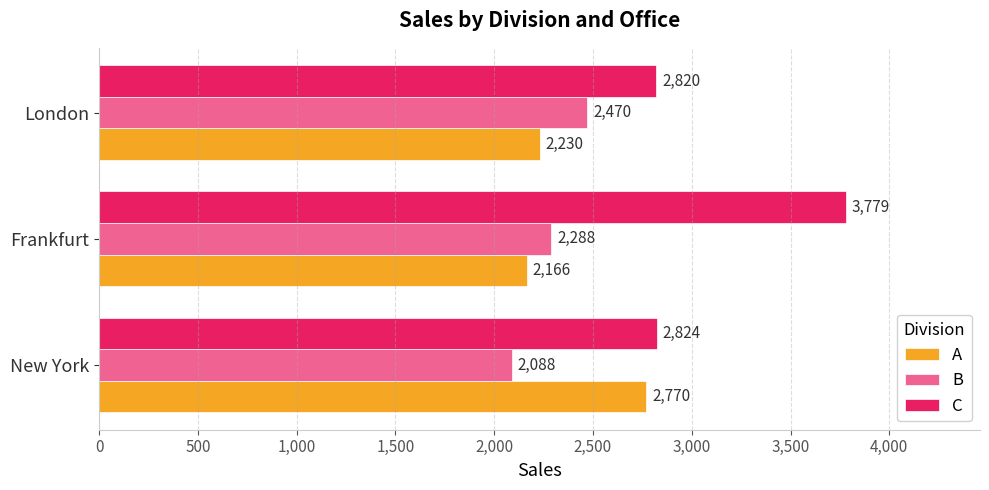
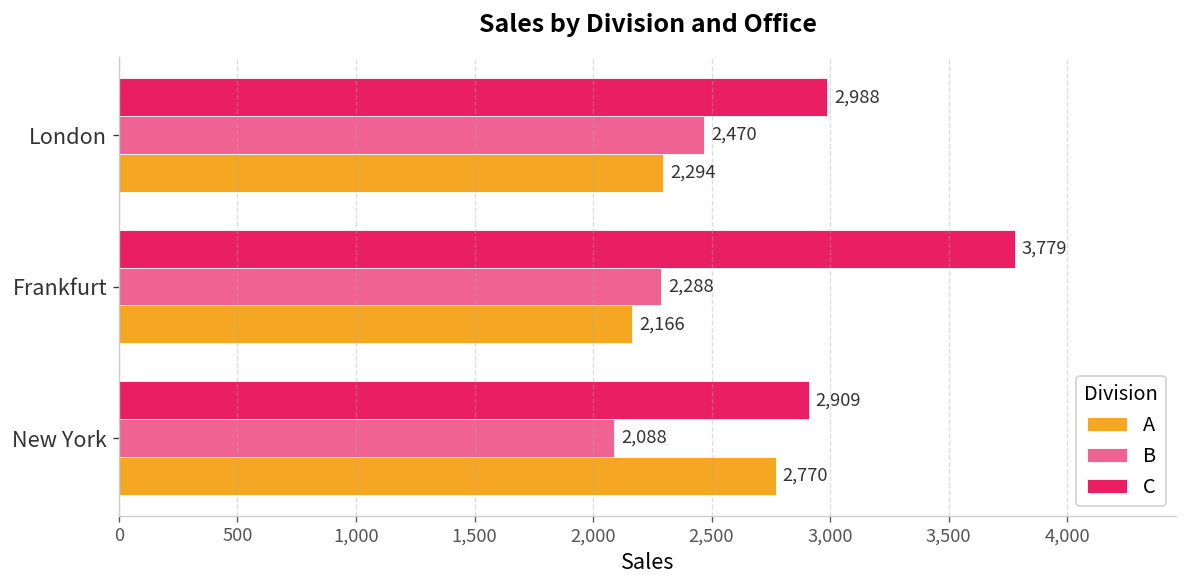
  {
    "A": {
-     "London": "2,230",
+     "London": "2,294",
      "Frankfurt": "2,166",
      "New York": "2,770"
    },
    "B": {
      "London": "2,470",
      "Frankfurt": "2,288",
      "New York": "2,088"
    },
    "C": {
-     "London": "2,820",
+     "London": "2,988",
      "Frankfurt": "3,779",
-     "New York": "2,824"
+     "New York": "2,909"
    }
  }
